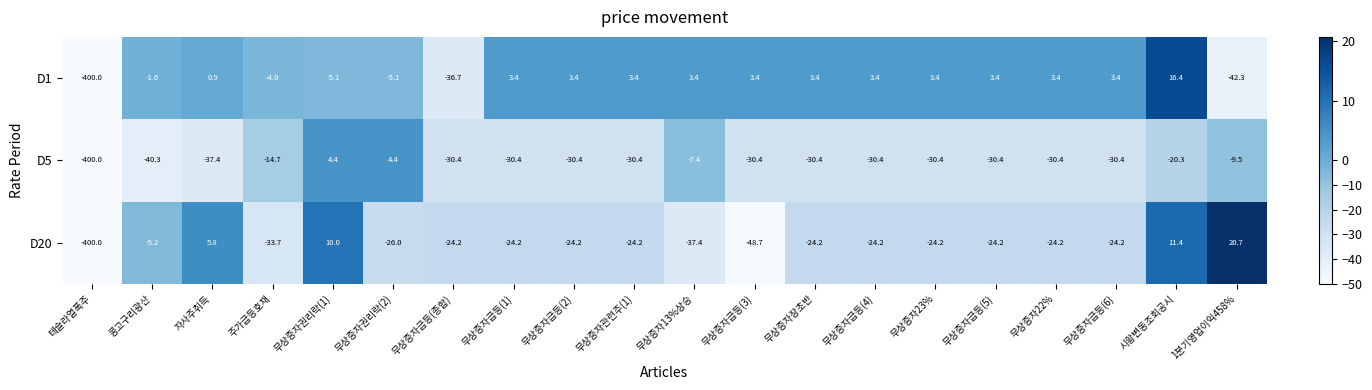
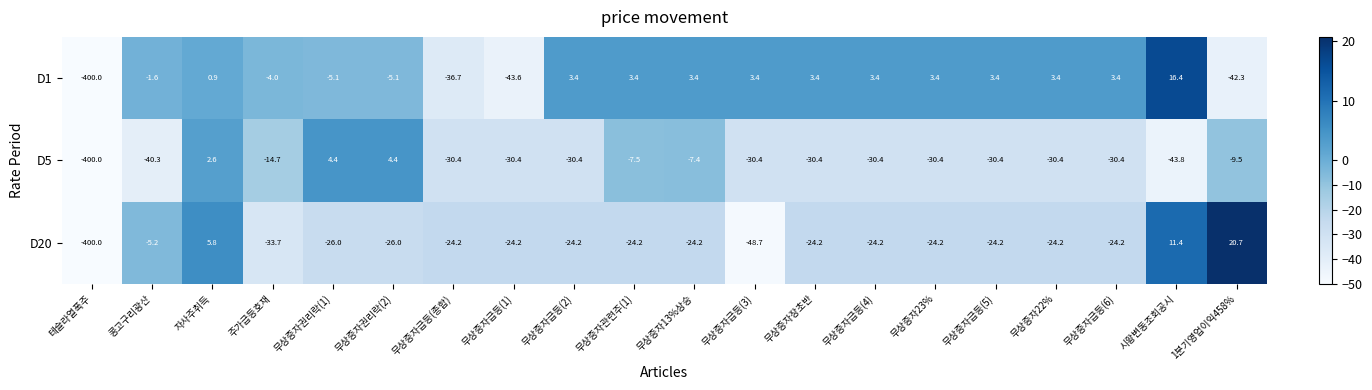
  {
    "D1": {
      "테슬라열폭주": -400.0,
      "콩고구리광산": -1.6,
      "자사주취득": 0.9,
      "주가급등호재": -4.0,
      "무상증자권리락(1)": -5.1,
      "무상증자권리락(2)": -5.1,
      "무상증자급등(종합)": -36.7,
-     "무상증자급등(1)": 3.4,
+     "무상증자급등(1)": -43.6,
      "무상증자급등(2)": 3.4,
      "무상증자관련주(1)": 3.4,
      "무상증자13%상승": 3.4,
      "무상증자급등(3)": 3.4,
      "무상증자장초반": 3.4,
      "무상증자급등(4)": 3.4,
      "무상증자23%": 3.4,
      "무상증자급등(5)": 3.4,
      "무상증자22%": 3.4,
      "무상증자급등(6)": 3.4,
      "시황변동조회공시": 16.4,
      "1분기영업이익458%": -42.3
    },
    "D5": {
      "테슬라열폭주": -400.0,
      "콩고구리광산": -40.3,
-     "자사주취득": -37.4,
+     "자사주취득": 2.6,
      "주가급등호재": -14.7,
      "무상증자권리락(1)": 4.4,
      "무상증자권리락(2)": 4.4,
      "무상증자급등(종합)": -30.4,
      "무상증자급등(1)": -30.4,
      "무상증자급등(2)": -30.4,
-     "무상증자관련주(1)": -30.4,
+     "무상증자관련주(1)": -7.5,
      "무상증자13%상승": -7.4,
      "무상증자급등(3)": -30.4,
      "무상증자장초반": -30.4,
      "무상증자급등(4)": -30.4,
      "무상증자23%": -30.4,
      "무상증자급등(5)": -30.4,
      "무상증자22%": -30.4,
      "무상증자급등(6)": -30.4,
-     "시황변동조회공시": -20.3,
+     "시황변동조회공시": -43.8,
      "1분기영업이익458%": -9.5
    },
    "D20": {
      "테슬라열폭주": -400.0,
      "콩고구리광산": -5.2,
      "자사주취득": 5.8,
      "주가급등호재": -33.7,
-     "무상증자권리락(1)": 10.0,
+     "무상증자권리락(1)": -26.0,
      "무상증자권리락(2)": -26.0,
      "무상증자급등(종합)": -24.2,
      "무상증자급등(1)": -24.2,
      "무상증자급등(2)": -24.2,
      "무상증자관련주(1)": -24.2,
-     "무상증자13%상승": -37.4,
+     "무상증자13%상승": -24.2,
      "무상증자급등(3)": -48.7,
      "무상증자장초반": -24.2,
      "무상증자급등(4)": -24.2,
      "무상증자23%": -24.2,
      "무상증자급등(5)": -24.2,
      "무상증자22%": -24.2,
      "무상증자급등(6)": -24.2,
      "시황변동조회공시": 11.4,
      "1분기영업이익458%": 20.7
    }
  }
